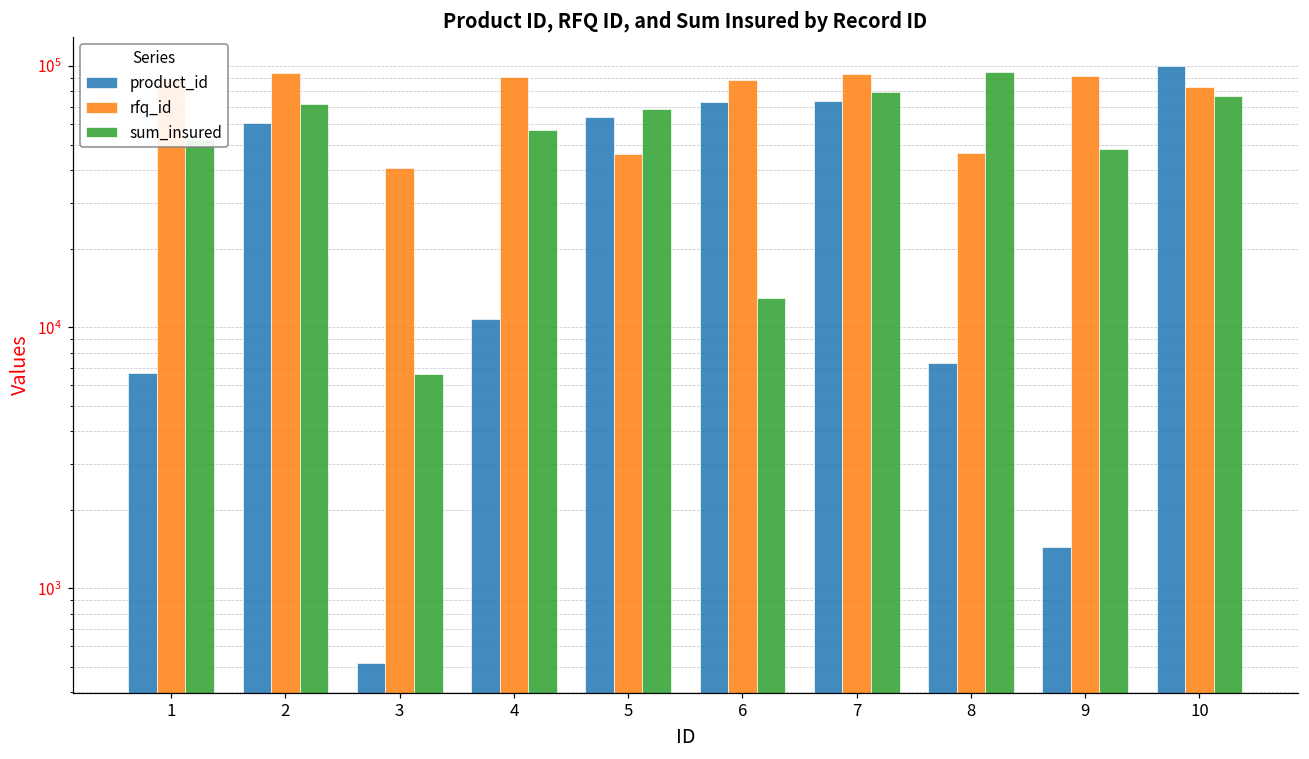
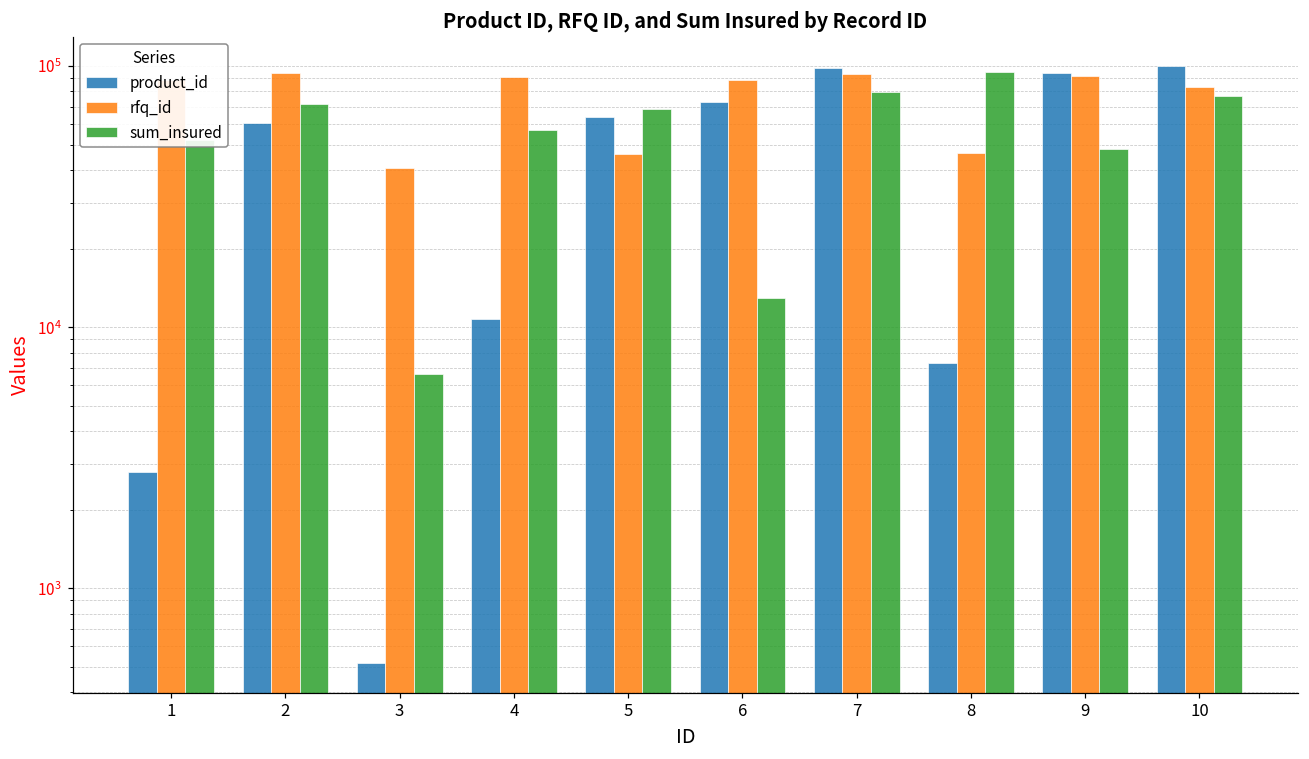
  {
    "product_id": {
-     "1": 6700,
+     "1": 2800,
      "2": 60000,
      "3": 520,
      "4": 11000,
      "5": 64000,
      "6": 73000,
-     "7": 74000,
+     "7": 99000,
      "8": 7300,
-     "9": 1400,
+     "9": 94000,
      "10": 100000
    },
    "rfq_id": {
      "2": 94000,
      "3": 41000,
      "4": 91000,
      "5": 46000,
      "6": 88000,
      "7": 93000,
      "8": 46000,
      "9": 92000,
      "10": 83000
    },
    "sum_insured": {
      "2": 71000,
      "3": 6600,
      "4": 57000,
      "5": 69000,
      "6": 13000,
      "7": 80000,
      "8": 95000,
      "9": 48000,
      "10": 77000
    }
  }
